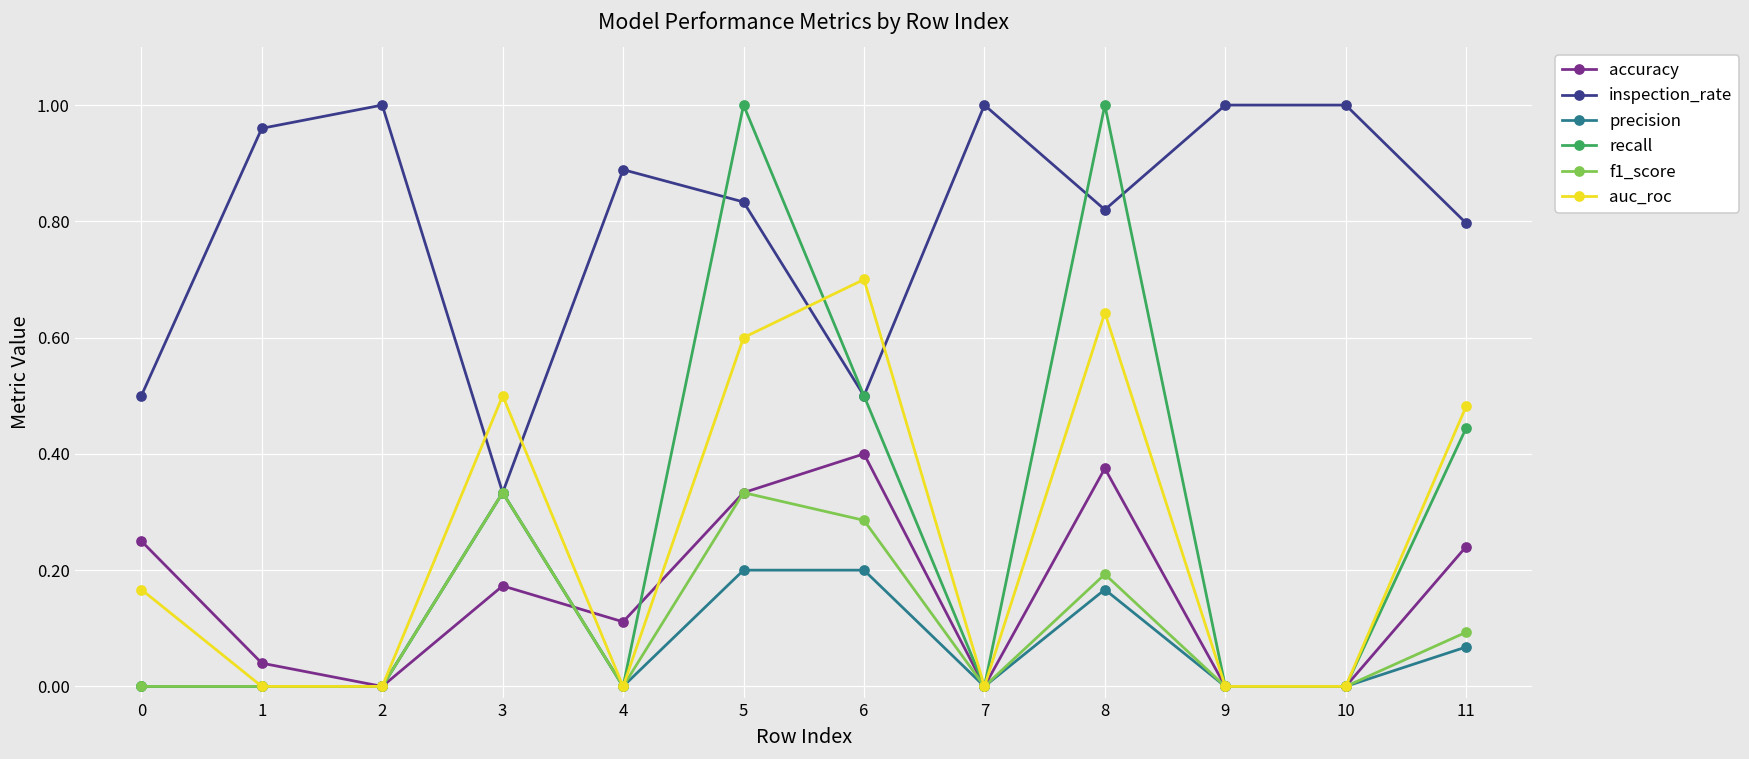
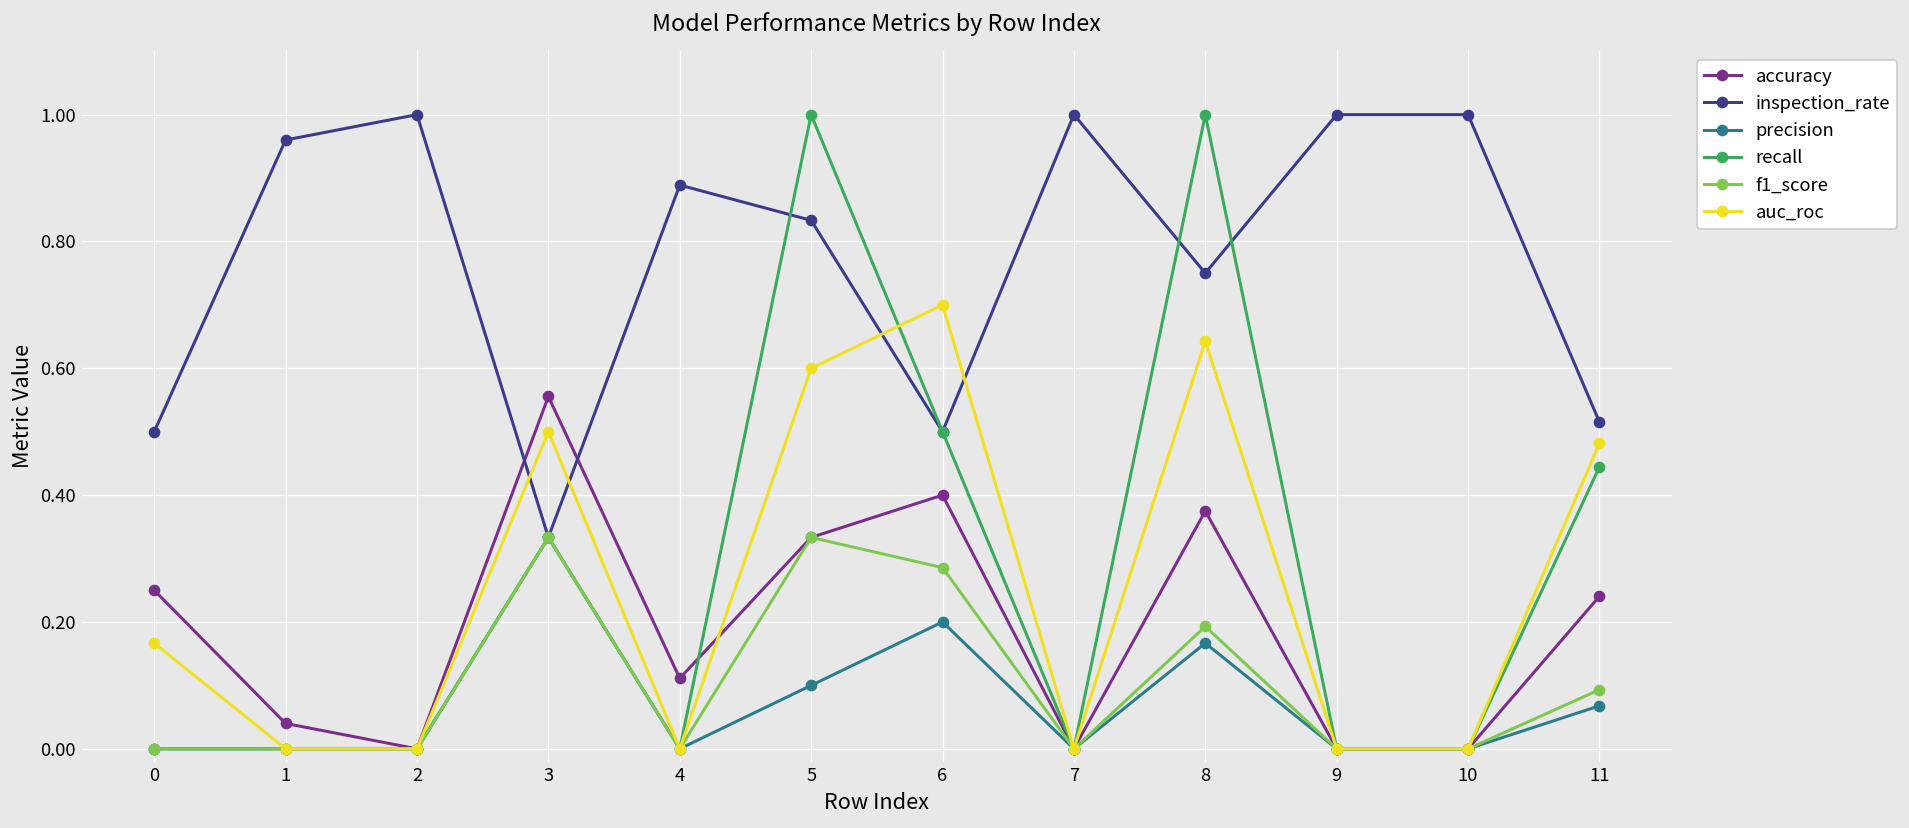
  {
    "accuracy": {
      "0": 0.25,
      "1": 0.04,
-     "3": 0.17,
+     "3": 0.56,
      "4": 0.11,
      "6": 0.40,
      "8": 0.38,
      "11": 0.24
    },
    "inspection_rate": {
      "0": 0.50,
      "1": 0.96,
      "2": 1.00,
      "4": 0.89,
      "5": 0.83,
      "7": 1.00,
-     "8": 0.82,
+     "8": 0.75,
      "9": 1.00,
      "10": 1.00,
-     "11": 0.80
+     "11": 0.52
    },
    "precision": {
-     "5": 0.2,
+     "5": 0.1,
      "6": 0.2,
      "8": 0.17,
      "11": 0.07
    },
    "recall": {
      "5": 1.00,
      "8": 1.00,
      "11": 0.44
    },
    "f1_score": {
      "6": 0.29,
      "8": 0.19,
      "11": 0.09
    },
    "auc_roc": {
      "0": 0.17,
      "3": 0.50,
      "5": 0.60,
      "6": 0.70,
      "8": 0.64,
      "11": 0.48
    }
  }
